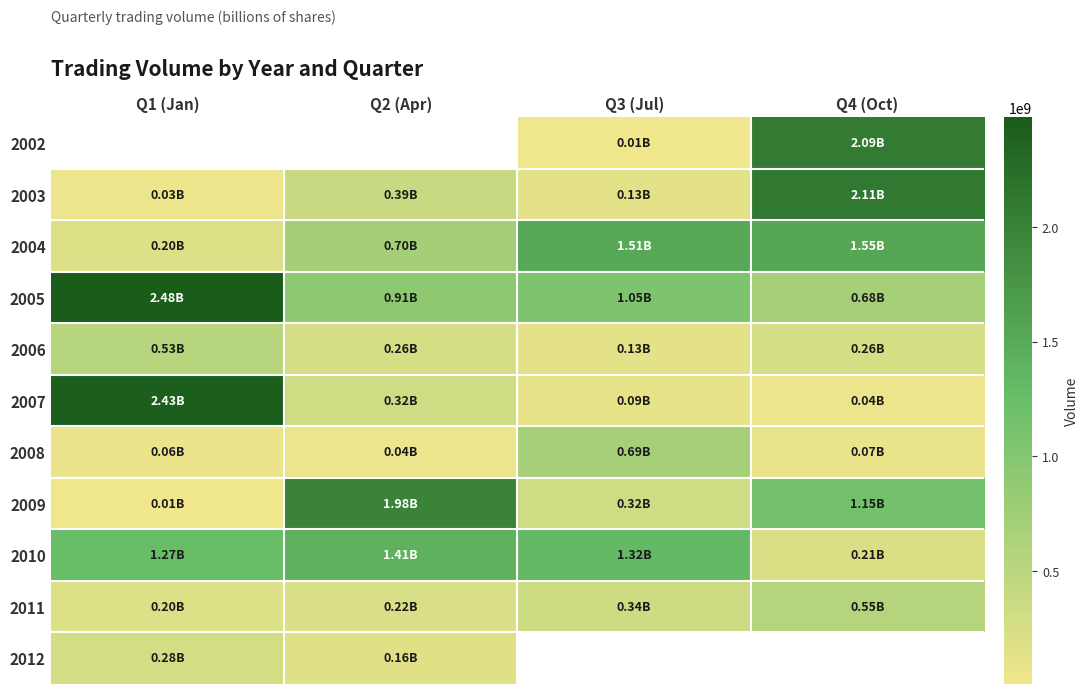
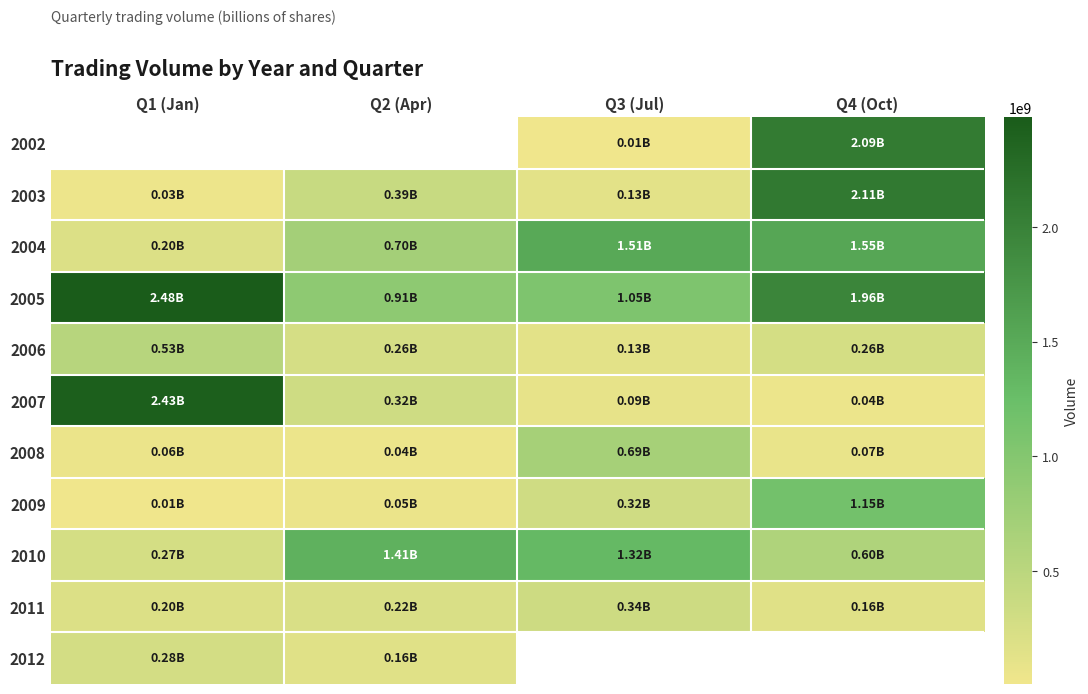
  {
    "2002": {
      "Q3 (Jul)": "0.01B",
      "Q4 (Oct)": "2.09B"
    },
    "2003": {
      "Q1 (Jan)": "0.03B",
      "Q2 (Apr)": "0.39B",
      "Q3 (Jul)": "0.13B",
      "Q4 (Oct)": "2.11B"
    },
    "2004": {
      "Q1 (Jan)": "0.20B",
      "Q2 (Apr)": "0.70B",
      "Q3 (Jul)": "1.51B",
      "Q4 (Oct)": "1.55B"
    },
    "2005": {
      "Q1 (Jan)": "2.48B",
      "Q2 (Apr)": "0.91B",
      "Q3 (Jul)": "1.05B",
-     "Q4 (Oct)": "0.68B"
+     "Q4 (Oct)": "1.96B"
    },
    "2006": {
      "Q1 (Jan)": "0.53B",
      "Q2 (Apr)": "0.26B",
      "Q3 (Jul)": "0.13B",
      "Q4 (Oct)": "0.26B"
    },
    "2007": {
      "Q1 (Jan)": "2.43B",
      "Q2 (Apr)": "0.32B",
      "Q3 (Jul)": "0.09B",
      "Q4 (Oct)": "0.04B"
    },
    "2008": {
      "Q1 (Jan)": "0.06B",
      "Q2 (Apr)": "0.04B",
      "Q3 (Jul)": "0.69B",
      "Q4 (Oct)": "0.07B"
    },
    "2009": {
      "Q1 (Jan)": "0.01B",
-     "Q2 (Apr)": "1.98B",
+     "Q2 (Apr)": "0.05B",
      "Q3 (Jul)": "0.32B",
      "Q4 (Oct)": "1.15B"
    },
    "2010": {
-     "Q1 (Jan)": "1.27B",
+     "Q1 (Jan)": "0.27B",
      "Q2 (Apr)": "1.41B",
      "Q3 (Jul)": "1.32B",
-     "Q4 (Oct)": "0.21B"
+     "Q4 (Oct)": "0.60B"
    },
    "2011": {
      "Q1 (Jan)": "0.20B",
      "Q2 (Apr)": "0.22B",
      "Q3 (Jul)": "0.34B",
-     "Q4 (Oct)": "0.55B"
+     "Q4 (Oct)": "0.16B"
    },
    "2012": {
      "Q1 (Jan)": "0.28B",
      "Q2 (Apr)": "0.16B"
    }
  }
